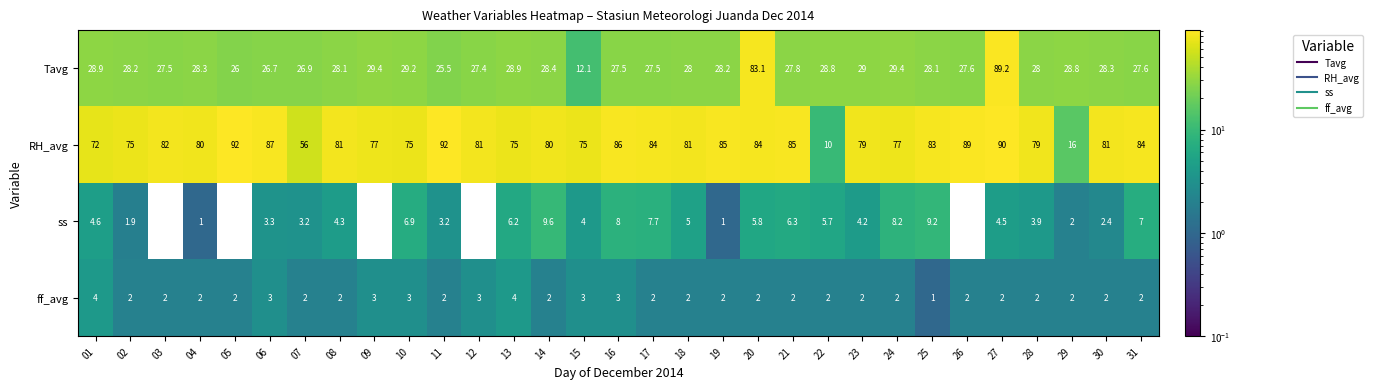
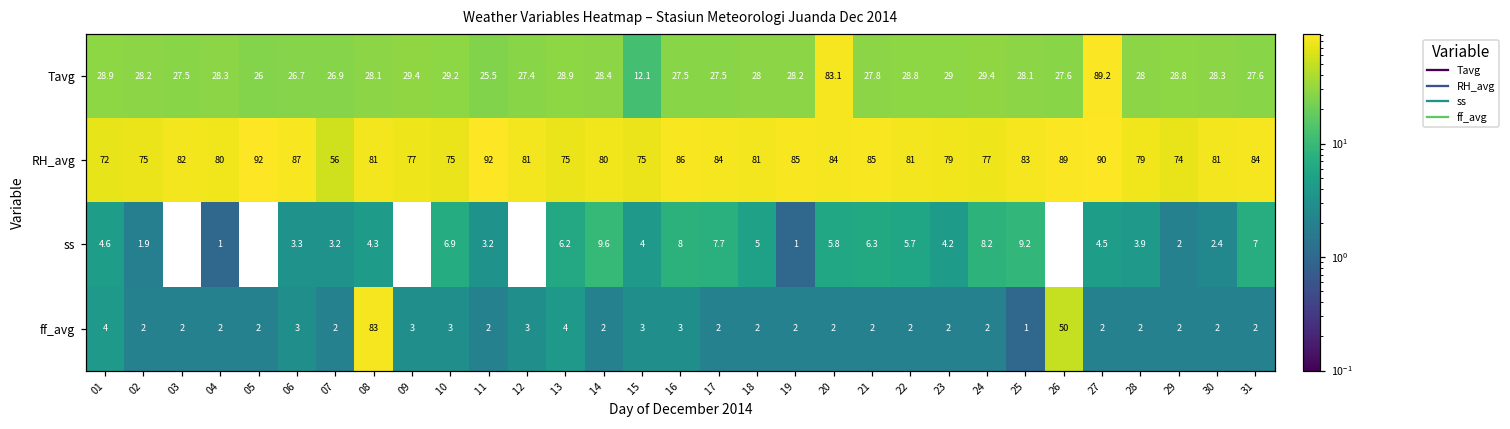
  {
    "Tavg": {
      "01": 28.9,
      "02": 28.2,
      "03": 27.5,
      "04": 28.3,
      "05": 26,
      "06": 26.7,
      "07": 26.9,
      "08": 28.1,
      "09": 29.4,
      "10": 29.2,
      "11": 25.5,
      "12": 27.4,
      "13": 28.9,
      "14": 28.4,
      "15": 12.1,
      "16": 27.5,
      "17": 27.5,
      "18": 28,
      "19": 28.2,
      "20": 83.1,
      "21": 27.8,
      "22": 28.8,
      "23": 29,
      "24": 29.4,
      "25": 28.1,
      "26": 27.6,
      "27": 89.2,
      "28": 28,
      "29": 28.8,
      "30": 28.3,
      "31": 27.6
    },
    "RH_avg": {
      "01": 72,
      "02": 75,
      "03": 82,
      "04": 80,
      "05": 92,
      "06": 87,
      "07": 56,
      "08": 81,
      "09": 77,
      "10": 75,
      "11": 92,
      "12": 81,
      "13": 75,
      "14": 80,
      "15": 75,
      "16": 86,
      "17": 84,
      "18": 81,
      "19": 85,
      "20": 84,
      "21": 85,
-     "22": 10,
+     "22": 81,
      "23": 79,
      "24": 77,
      "25": 83,
      "26": 89,
      "27": 90,
      "28": 79,
-     "29": 16,
+     "29": 74,
      "30": 81,
      "31": 84
    },
    "ss": {
      "01": 4.6,
      "02": 1.9,
      "04": 1,
      "06": 3.3,
      "07": 3.2,
      "08": 4.3,
      "10": 6.9,
      "11": 3.2,
      "13": 6.2,
      "14": 9.6,
      "15": 4,
      "16": 8,
      "17": 7.7,
      "18": 5,
      "19": 1,
      "20": 5.8,
      "21": 6.3,
      "22": 5.7,
      "23": 4.2,
      "24": 8.2,
      "25": 9.2,
      "27": 4.5,
      "28": 3.9,
      "29": 2,
      "30": 2.4,
      "31": 7
    },
    "ff_avg": {
      "01": 4,
      "02": 2,
      "03": 2,
      "04": 2,
      "05": 2,
      "06": 3,
      "07": 2,
-     "08": 2,
+     "08": 83,
      "09": 3,
      "10": 3,
      "11": 2,
      "12": 3,
      "13": 4,
      "14": 2,
      "15": 3,
      "16": 3,
      "17": 2,
      "18": 2,
      "19": 2,
      "20": 2,
      "21": 2,
      "22": 2,
      "23": 2,
      "24": 2,
      "25": 1,
-     "26": 2,
+     "26": 50,
      "27": 2,
      "28": 2,
      "29": 2,
      "30": 2,
      "31": 2
    }
  }
